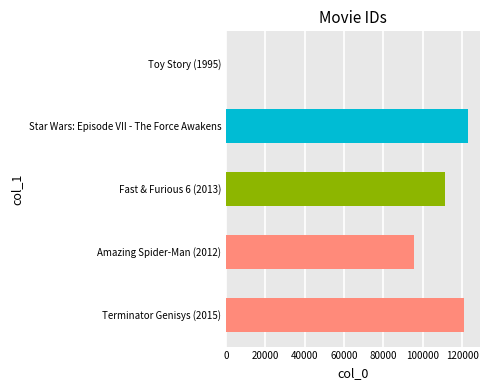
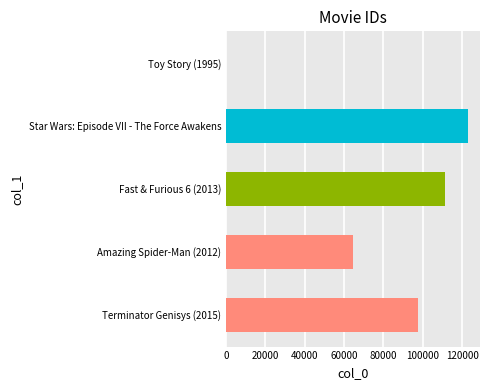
  {
    "Star Wars: Episode VII - The Force Awakens": 123000,
    "Fast & Furious 6 (2013)": 111000,
-   "Amazing Spider-Man (2012)": 96000,
-   "Terminator Genisys (2015)": 121000
+   "Amazing Spider-Man (2012)": 64000,
+   "Terminator Genisys (2015)": 98000
  }
